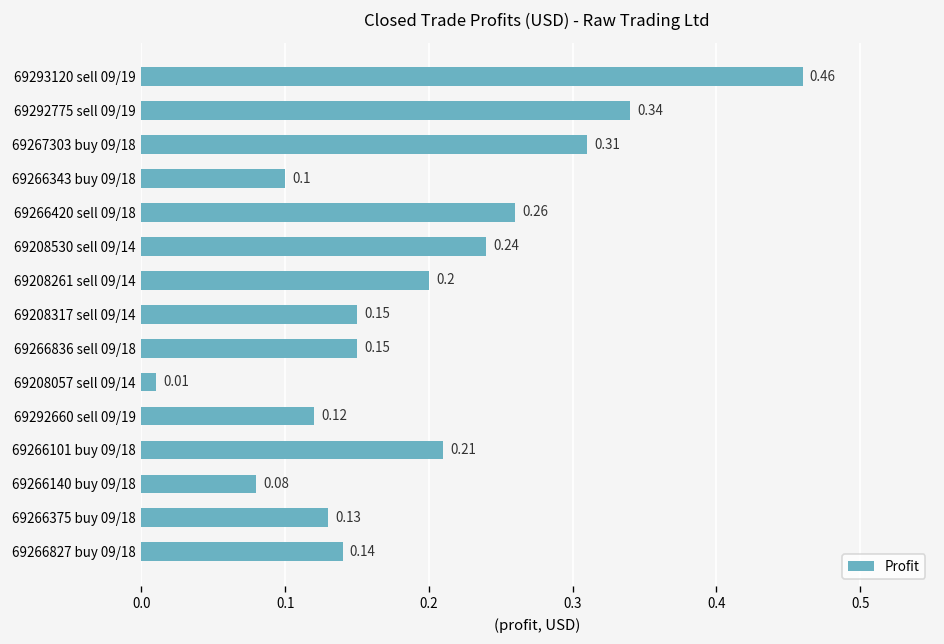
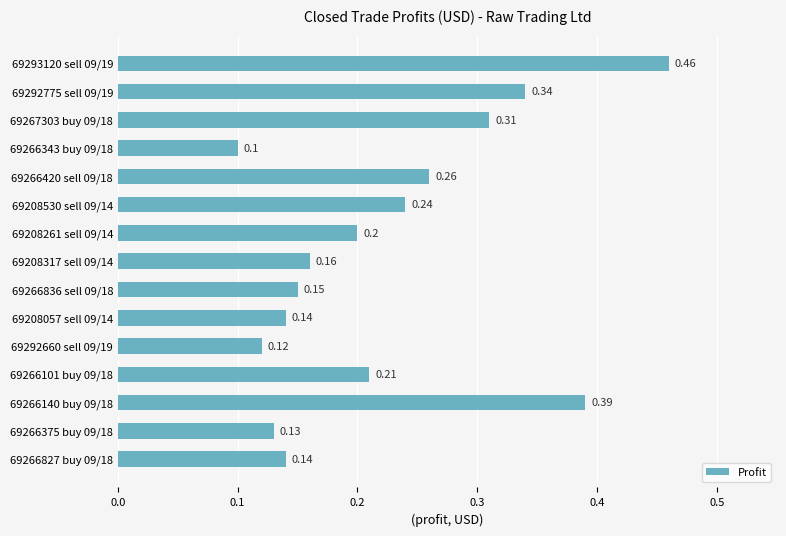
  {
    "69293120 sell 09/19": 0.46,
    "69292775 sell 09/19": 0.34,
    "69267303 buy 09/18": 0.31,
    "69266343 buy 09/18": 0.1,
    "69266420 sell 09/18": 0.26,
    "69208530 sell 09/14": 0.24,
    "69208261 sell 09/14": 0.2,
-   "69208317 sell 09/14": 0.15,
+   "69208317 sell 09/14": 0.16,
    "69266836 sell 09/18": 0.15,
-   "69208057 sell 09/14": 0.01,
+   "69208057 sell 09/14": 0.14,
    "69292660 sell 09/19": 0.12,
    "69266101 buy 09/18": 0.21,
-   "69266140 buy 09/18": 0.08,
+   "69266140 buy 09/18": 0.39,
    "69266375 buy 09/18": 0.13,
    "69266827 buy 09/18": 0.14
  }
